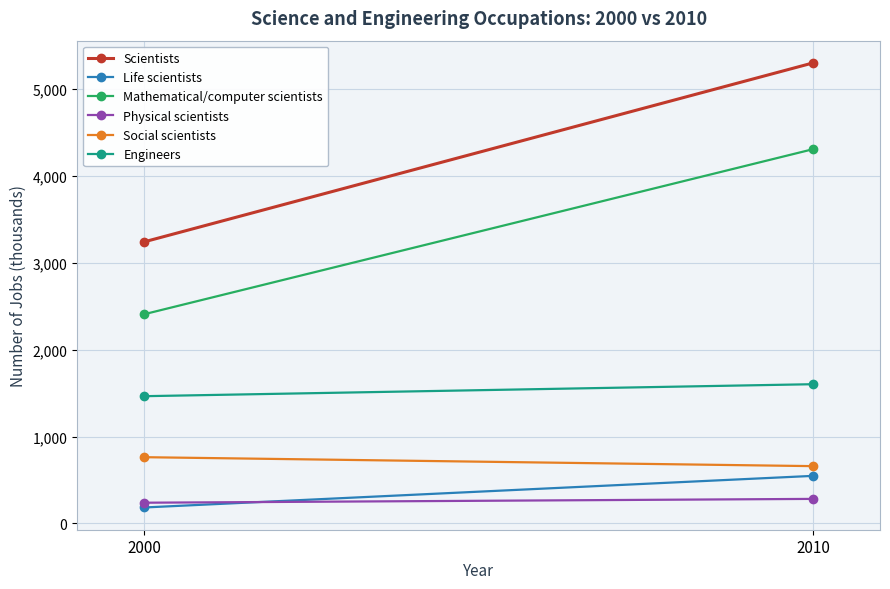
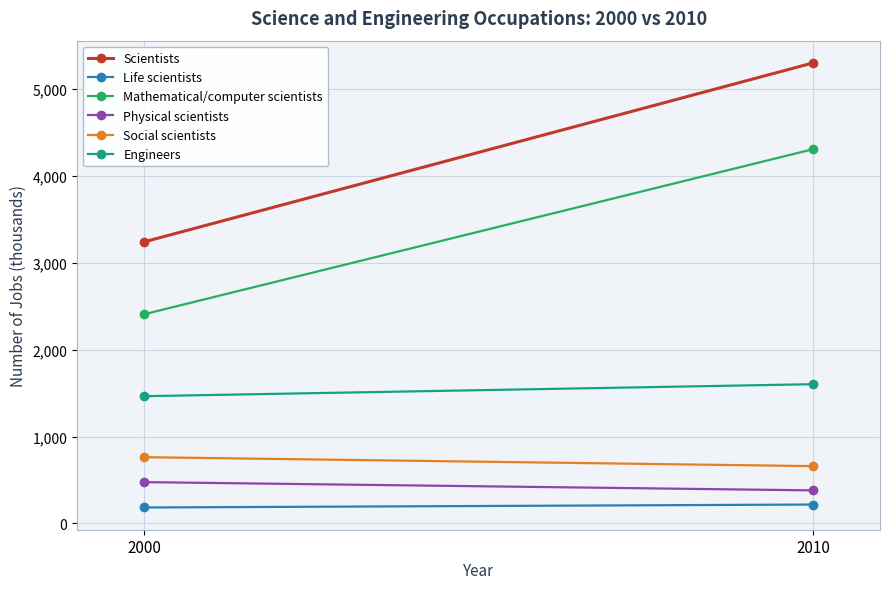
  {
    "Scientists": {
      "2000": "3,200",
      "2010": "5,300"
    },
    "Life scientists": {
      "2000": "200",
-     "2010": "500"
+     "2010": "200"
    },
    "Physical scientists": {
-     "2000": "200",
-     "2010": "300"
+     "2000": "500",
+     "2010": "400"
    },
    "Social scientists": {
      "2000": "800",
      "2010": "700"
    }
  }
